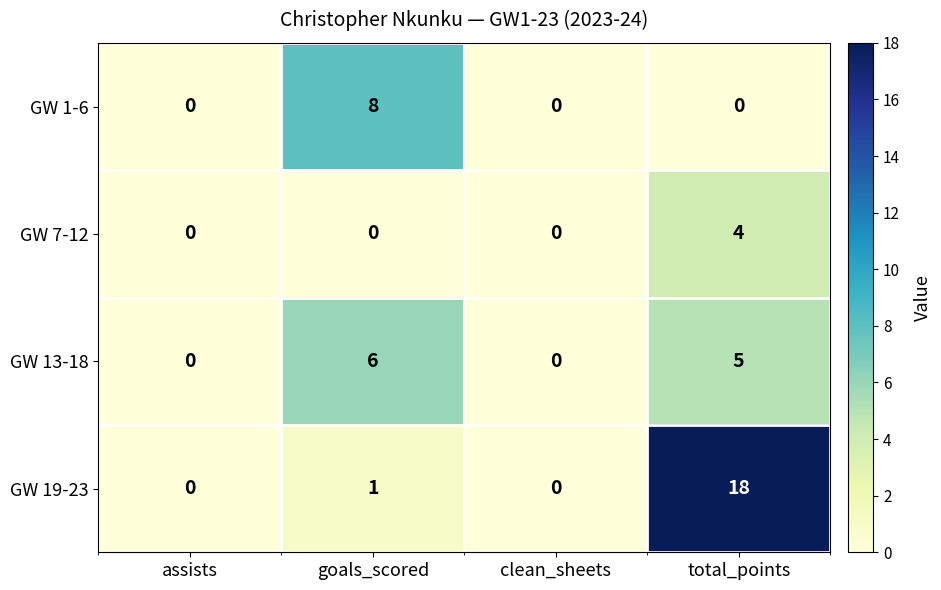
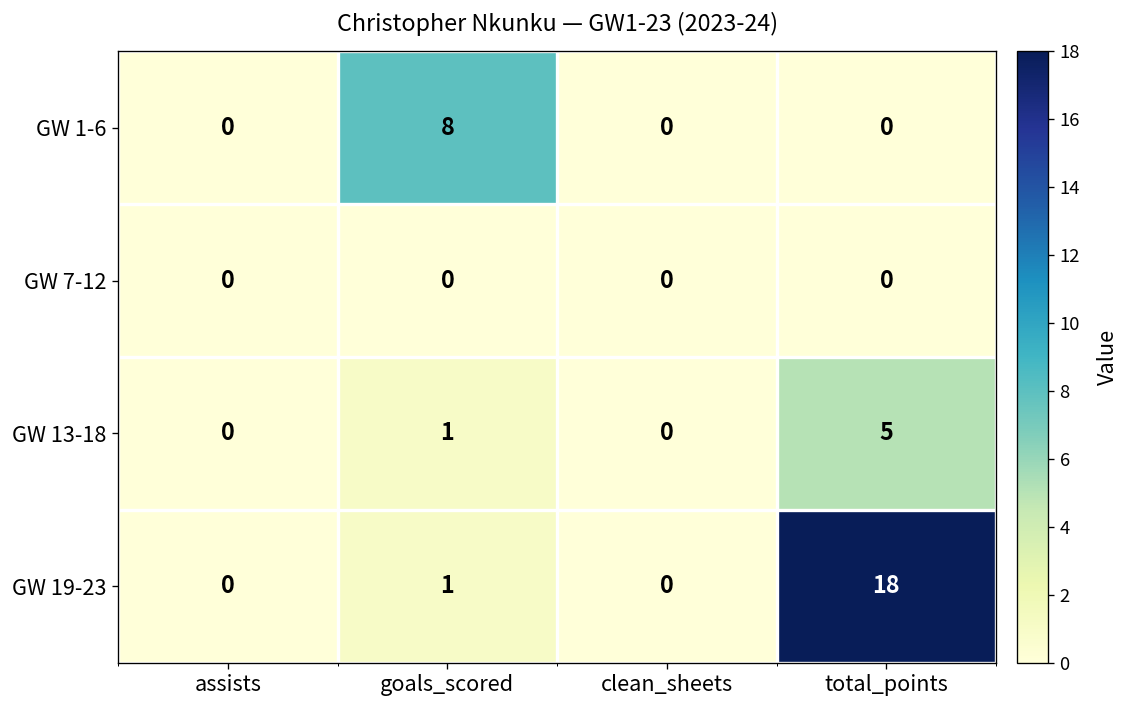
  {
    "GW 1-6": {
      "assists": 0,
      "goals_scored": 8,
      "clean_sheets": 0,
      "total_points": 0
    },
    "GW 7-12": {
      "assists": 0,
      "goals_scored": 0,
      "clean_sheets": 0,
-     "total_points": 4
+     "total_points": 0
    },
    "GW 13-18": {
      "assists": 0,
-     "goals_scored": 6,
+     "goals_scored": 1,
      "clean_sheets": 0,
      "total_points": 5
    },
    "GW 19-23": {
      "assists": 0,
      "goals_scored": 1,
      "clean_sheets": 0,
      "total_points": 18
    }
  }
